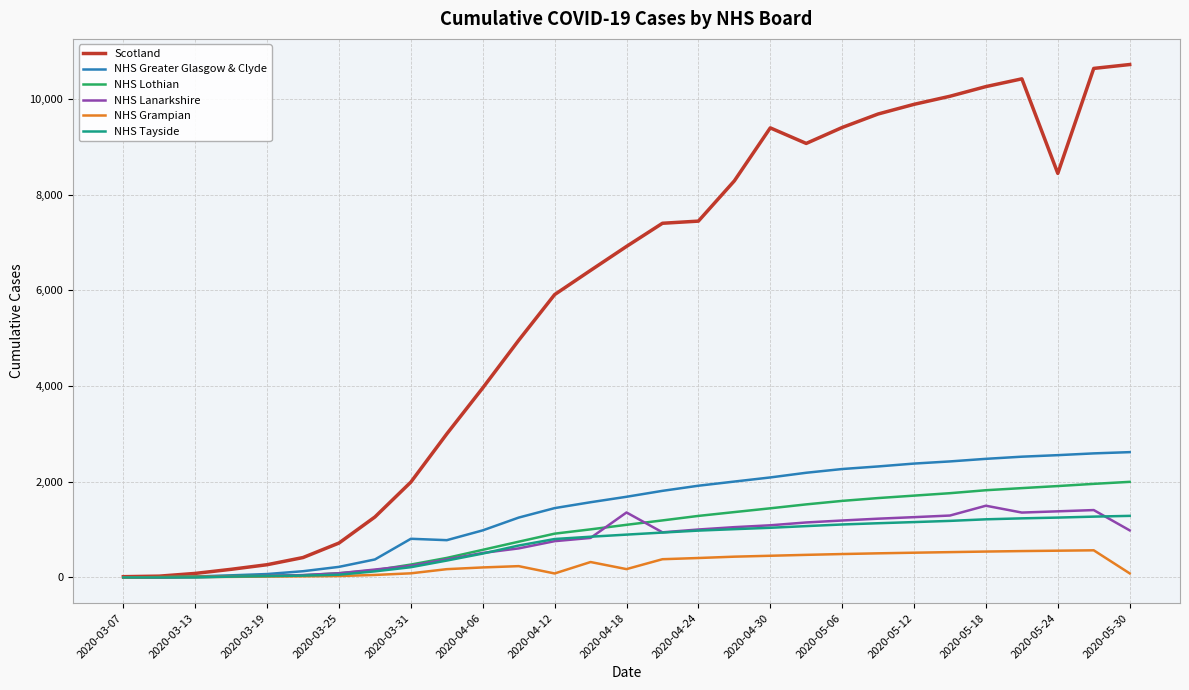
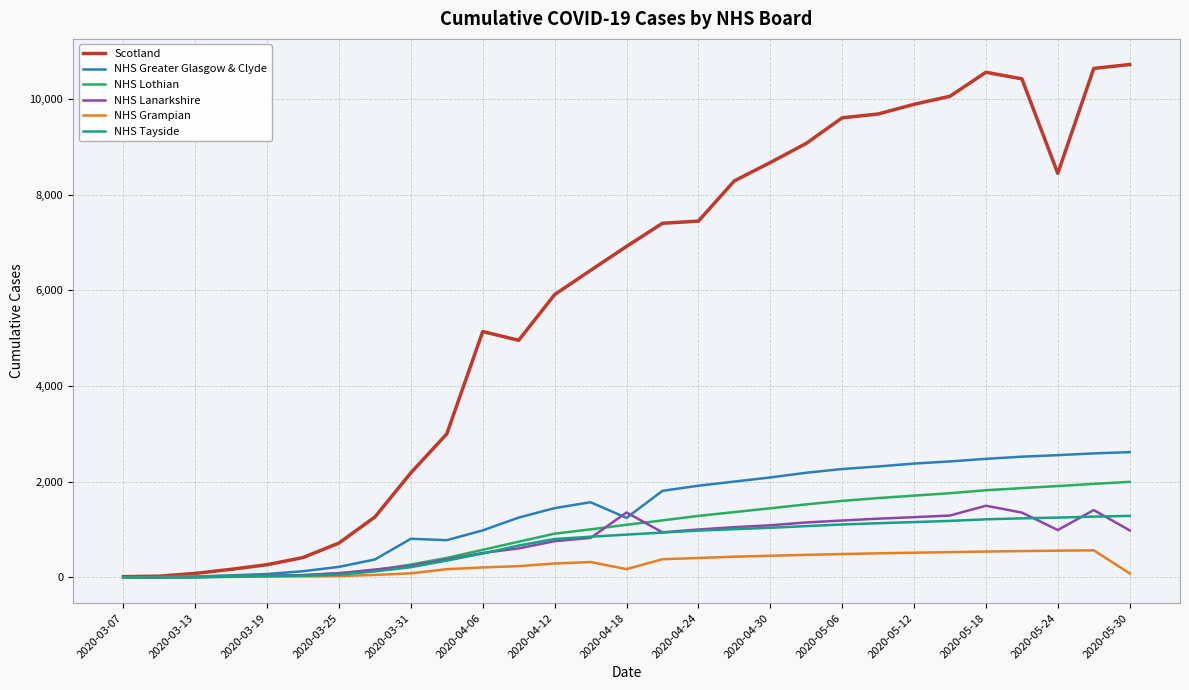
  {
    "Scotland": {
      "2020-03-13": "100",
      "2020-03-19": "300",
      "2020-03-25": "700",
-     "2020-03-31": "2,000",
-     "2020-04-06": "4,000",
+     "2020-03-31": "2,200",
+     "2020-04-06": "5,100",
      "2020-04-12": "5,900",
      "2020-04-18": "6,900",
      "2020-04-24": "7,400",
-     "2020-04-30": "9,400",
-     "2020-05-06": "9,400",
+     "2020-04-30": "8,700",
+     "2020-05-06": "9,600",
      "2020-05-12": "9,900",
-     "2020-05-18": "10,300",
+     "2020-05-18": "10,600",
      "2020-05-24": "8,400",
      "2020-05-30": "10,700"
    },
    "NHS Greater Glasgow & Clyde": {
      "2020-03-25": "200",
      "2020-03-31": "800",
      "2020-04-06": "1,000",
      "2020-04-12": "1,400",
-     "2020-04-18": "1,700",
+     "2020-04-18": "1,200",
      "2020-04-24": "1,900",
      "2020-04-30": "2,100",
      "2020-05-06": "2,300",
      "2020-05-12": "2,400",
      "2020-05-18": "2,500",
      "2020-05-24": "2,600",
      "2020-05-30": "2,600"
    },
    "NHS Lanarkshire": {
      "2020-04-18": "1,400",
      "2020-05-06": "1,200",
      "2020-05-12": "1,300",
      "2020-05-18": "1,500",
-     "2020-05-24": "1,400",
+     "2020-05-24": "1,000",
      "2020-05-30": "1,000"
    },
    "NHS Grampian": {
      "2020-03-31": "100",
      "2020-04-06": "200",
-     "2020-04-12": "100",
+     "2020-04-12": "300",
      "2020-04-18": "200",
      "2020-04-24": "400",
      "2020-04-30": "500",
      "2020-05-06": "500",
      "2020-05-12": "500",
      "2020-05-18": "500",
      "2020-05-24": "600",
      "2020-05-30": "100"
    }
  }
